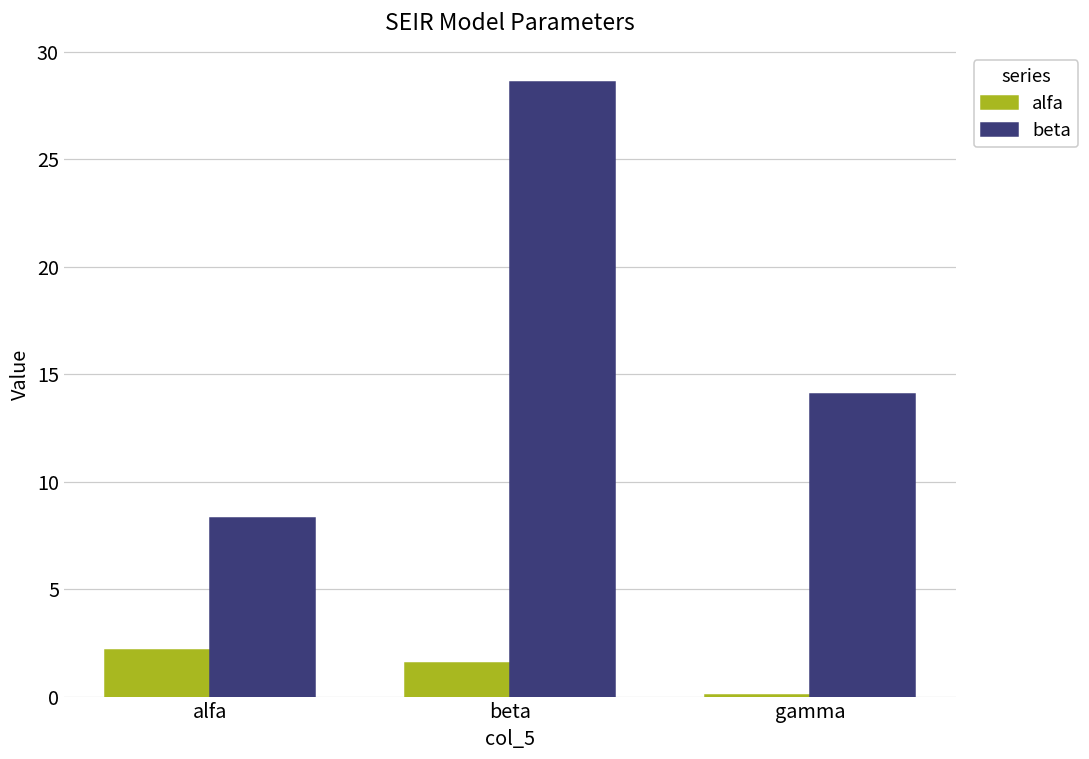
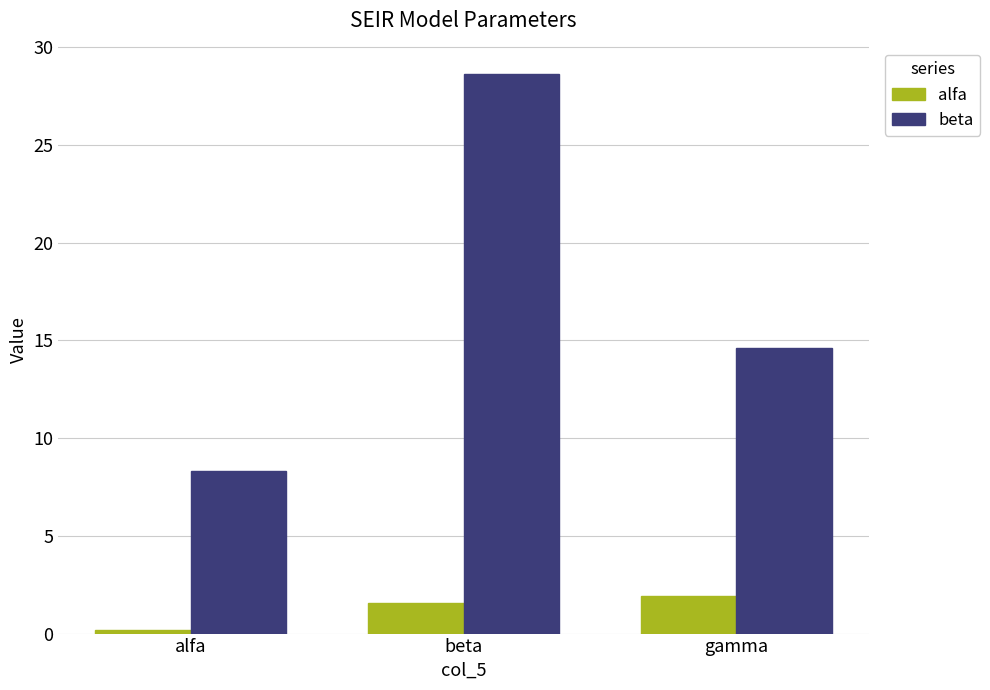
  {
    "alfa": {
-     "alfa": 2.2,
+     "alfa": 0.2,
      "beta": 1.6,
-     "gamma": 0.1
+     "gamma": 1.9
    },
    "beta": {
      "alfa": 8.3,
      "beta": 28.6,
-     "gamma": 14.1
+     "gamma": 14.6
    }
  }
